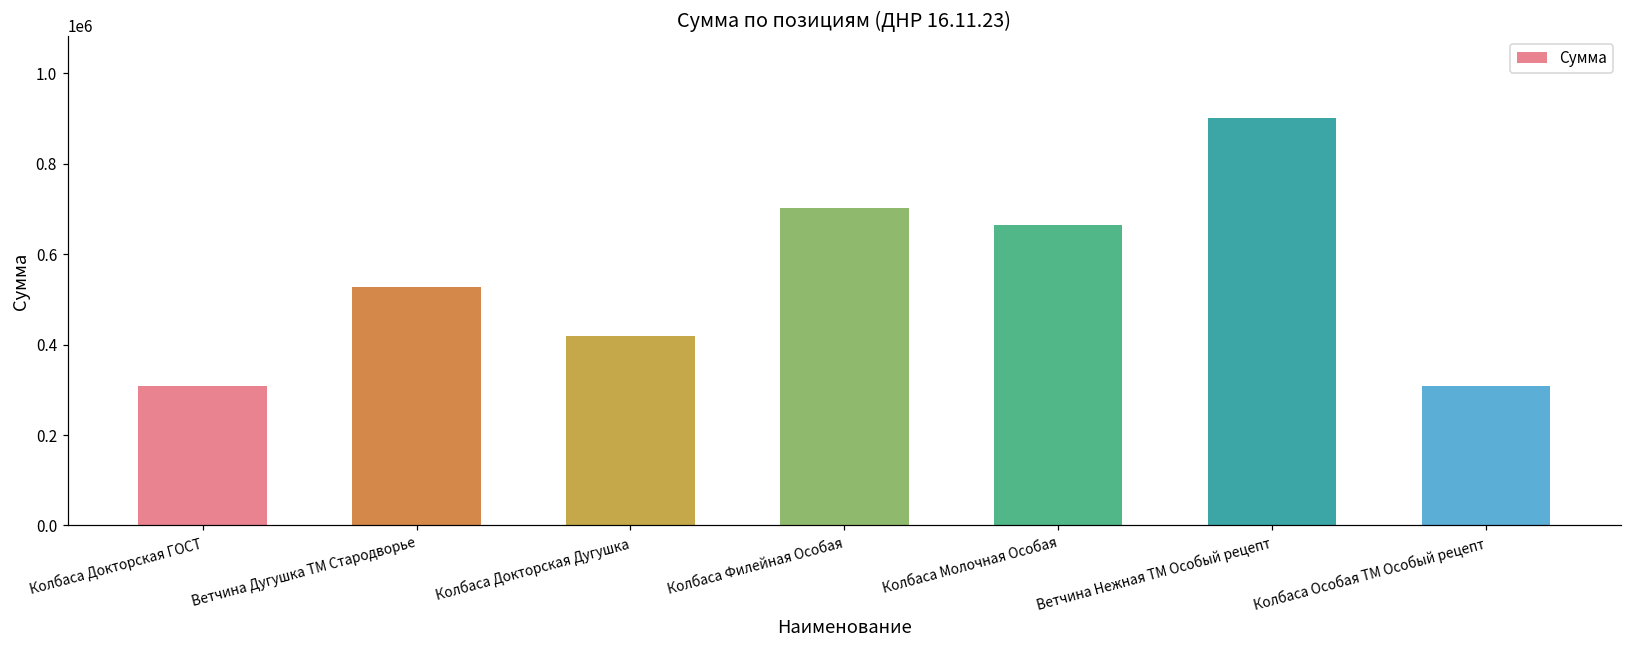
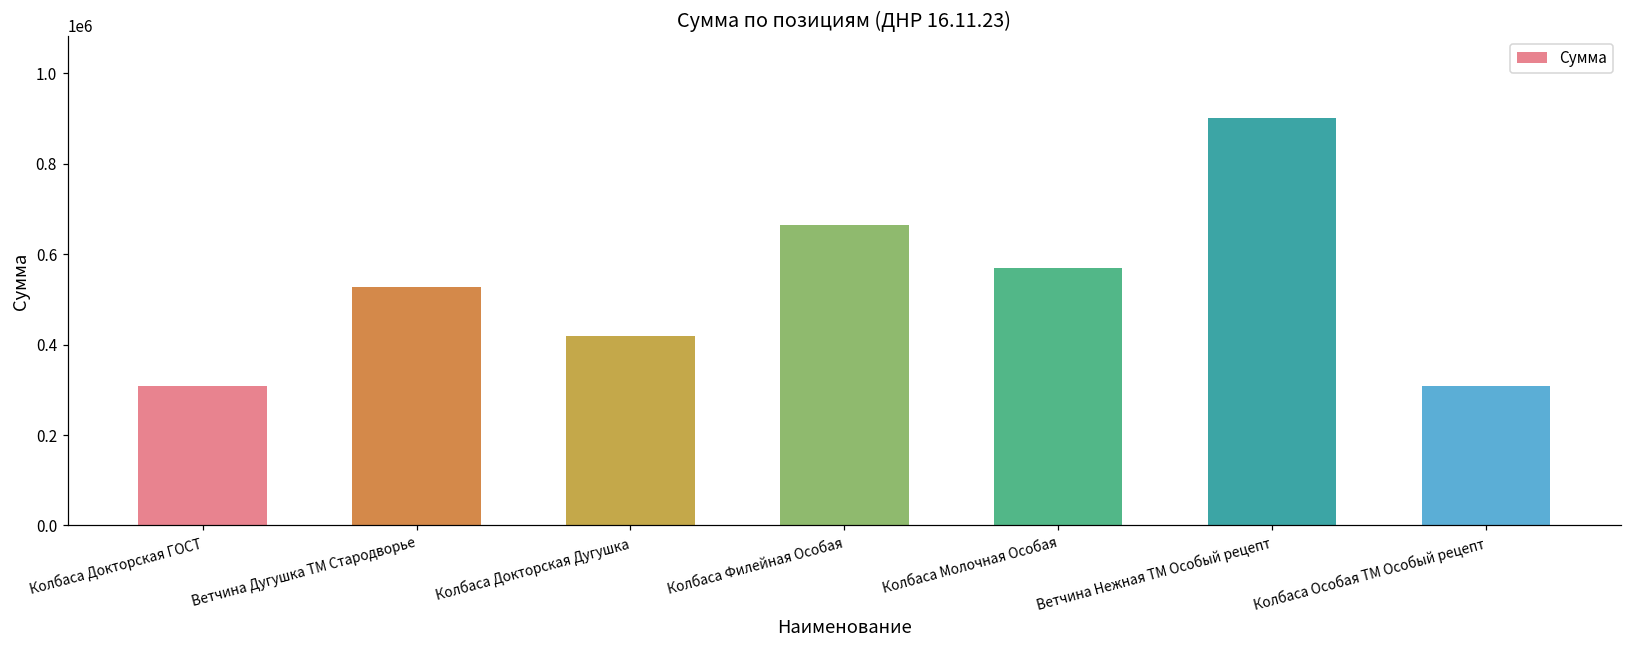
  {
    "Колбаса Докторская ГОСТ": 310000,
    "Ветчина Дугушка ТМ Стародворье": 530000,
    "Колбаса Докторская Дугушка": 420000,
-   "Колбаса Филейная Особая": 700000,
-   "Колбаса Молочная Особая": 660000,
+   "Колбаса Филейная Особая": 660000,
+   "Колбаса Молочная Особая": 570000,
    "Ветчина Нежная ТМ Особый рецепт": 900000,
    "Колбаса Особая ТМ Особый рецепт": 310000
  }
